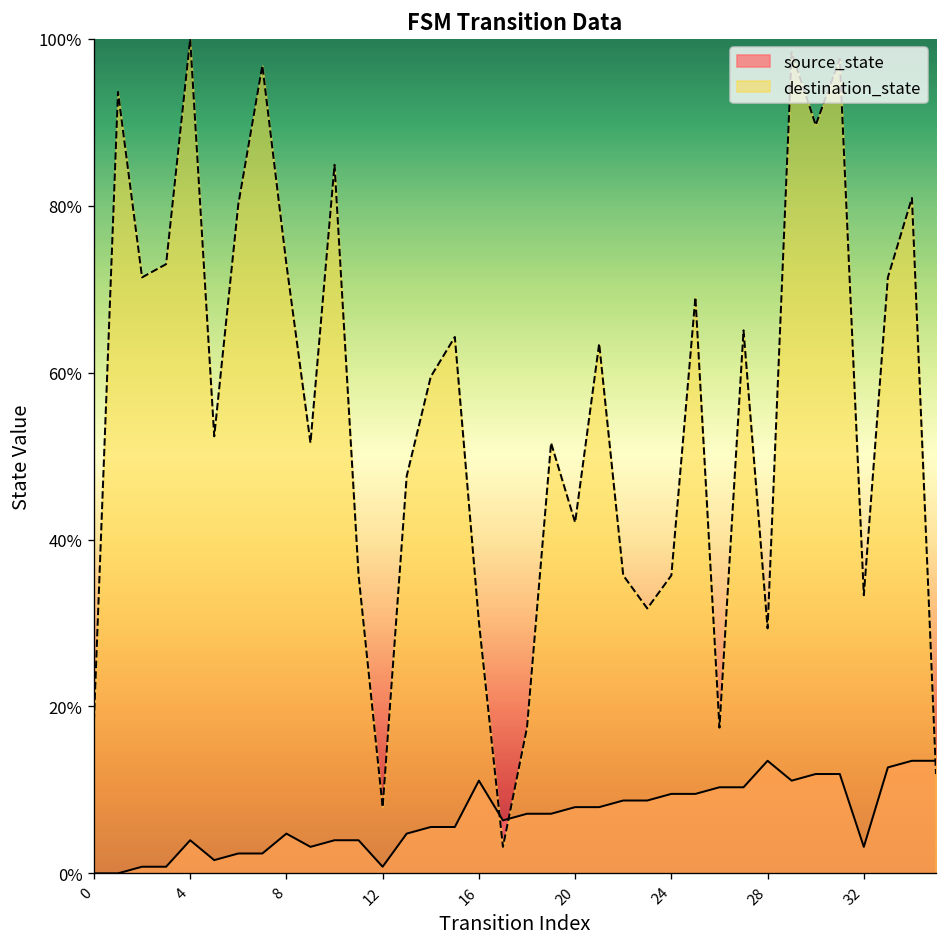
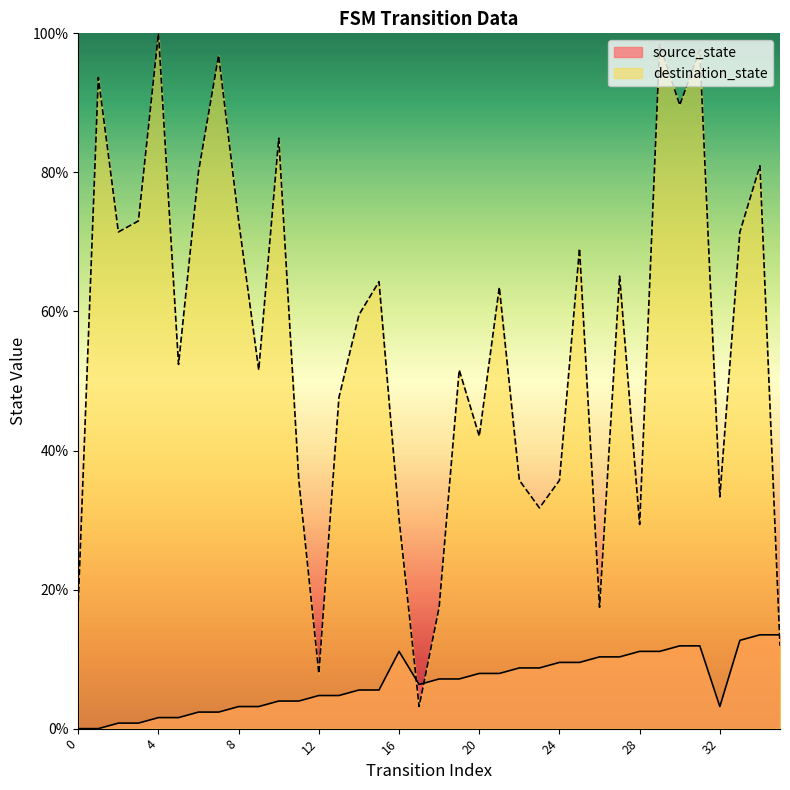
  {
    "source_state": {
      "0": "0%",
-     "4": "4%",
-     "8": "5%",
-     "12": "1%",
+     "4": "2%",
+     "8": "3%",
+     "12": "5%",
      "16": "11%",
      "20": "8%",
      "24": "10%",
-     "28": "13%",
+     "28": "11%",
      "32": "3%"
    },
    "destination_state": {
      "0": "18%",
      "4": "100%",
      "8": "73%",
      "12": "8%",
      "16": "30%",
      "20": "42%",
      "24": "36%",
      "28": "29%",
      "32": "33%"
    }
  }
